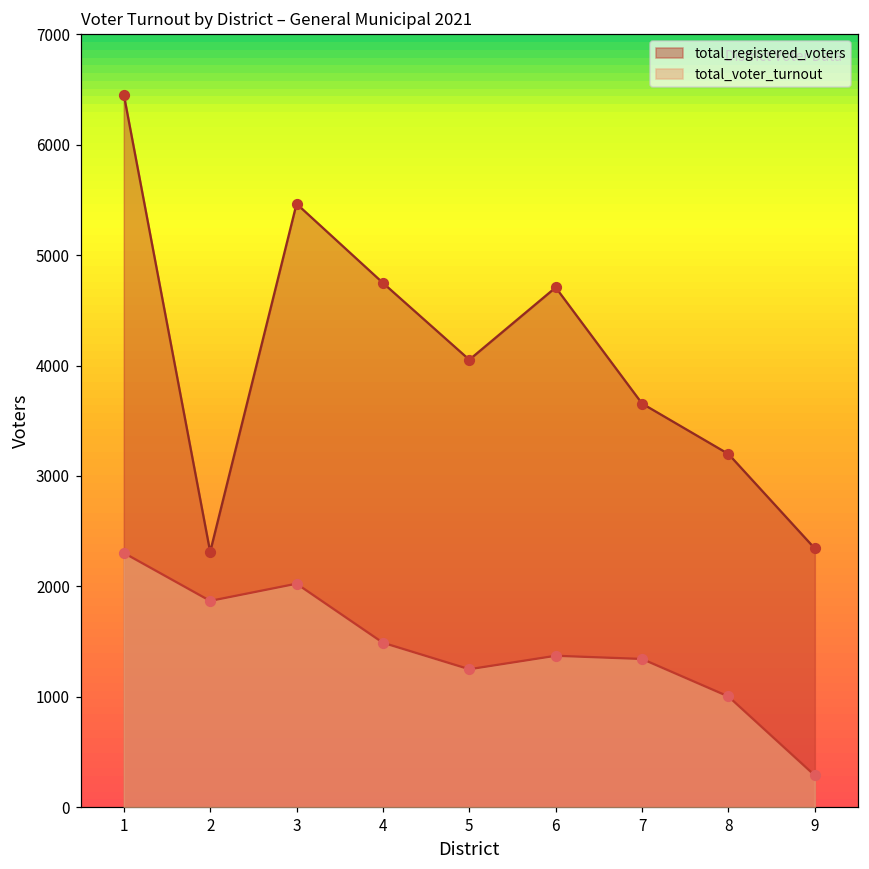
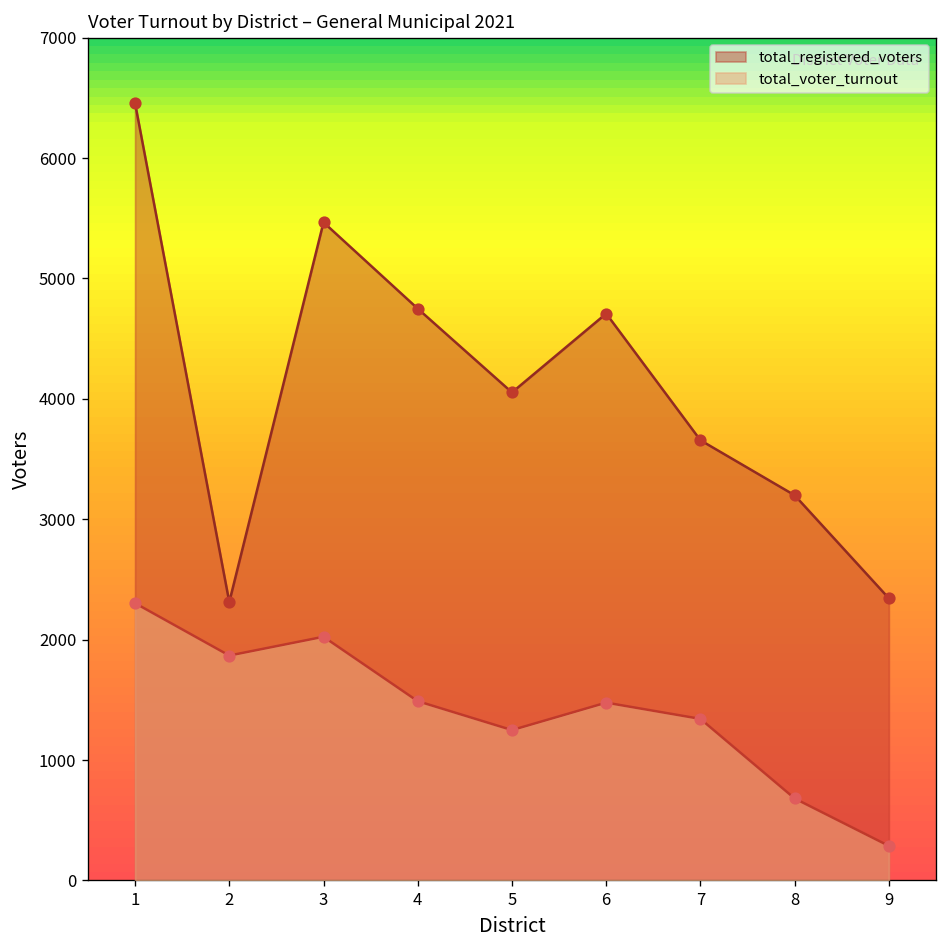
  {
    "total_registered_voters": {
      "1": 6460,
      "2": 2310,
      "3": 5470,
      "4": 4750,
      "5": 4050,
      "6": 4710,
      "7": 3660,
      "8": 3200,
      "9": 2340
    },
    "total_voter_turnout": {
      "1": 2300,
      "2": 1870,
      "3": 2020,
      "4": 1490,
      "5": 1250,
-     "6": 1370,
+     "6": 1480,
      "7": 1340,
-     "8": 1000,
+     "8": 680,
      "9": 290
    }
  }
